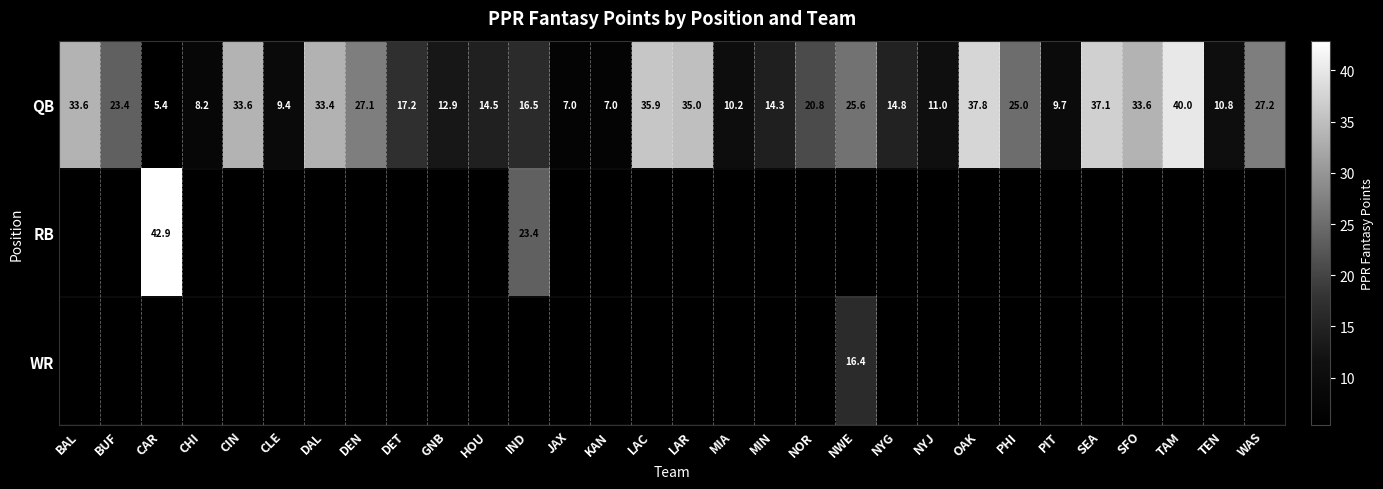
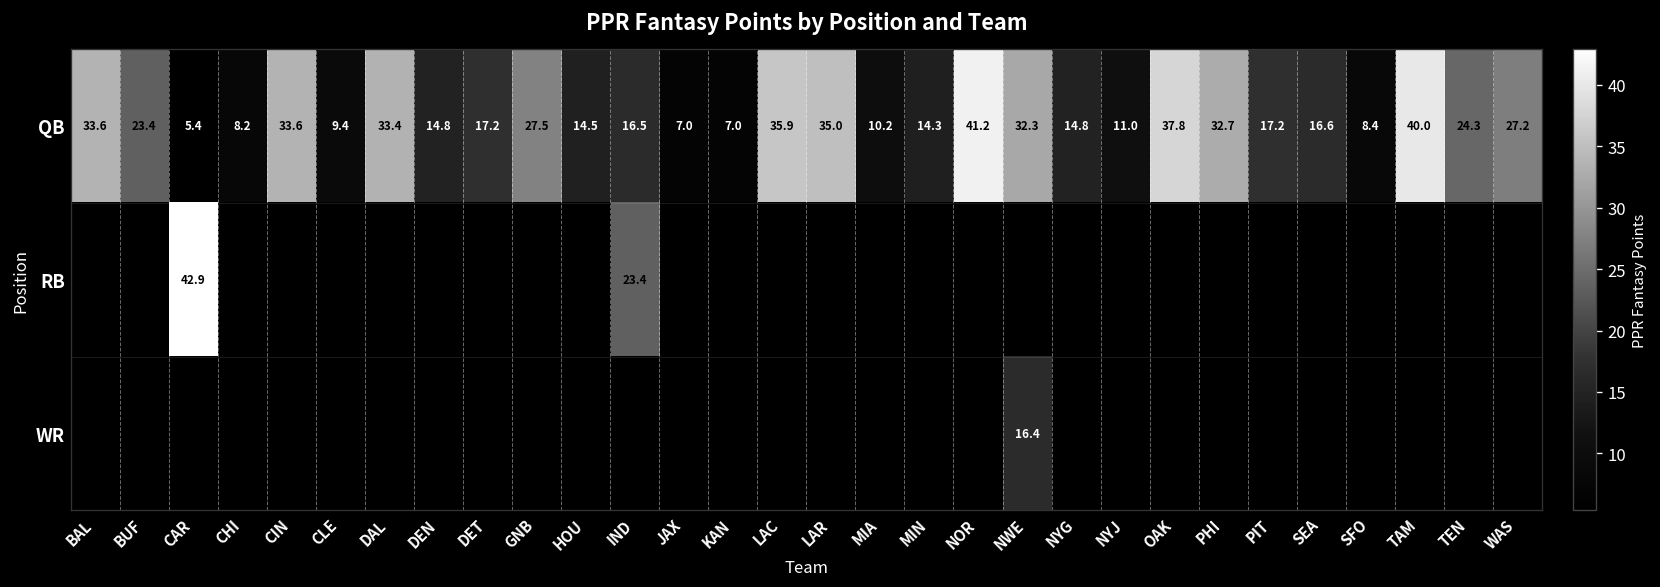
  {
    "QB": {
      "BAL": 33.6,
      "BUF": 23.4,
      "CAR": 5.4,
      "CHI": 8.2,
      "CIN": 33.6,
      "CLE": 9.4,
      "DAL": 33.4,
-     "DEN": 27.1,
+     "DEN": 14.8,
      "DET": 17.2,
-     "GNB": 12.9,
+     "GNB": 27.5,
      "HOU": 14.5,
      "IND": 16.5,
      "JAX": 7.0,
      "KAN": 7.0,
      "LAC": 35.9,
      "LAR": 35.0,
      "MIA": 10.2,
      "MIN": 14.3,
-     "NOR": 20.8,
-     "NWE": 25.6,
+     "NOR": 41.2,
+     "NWE": 32.3,
      "NYG": 14.8,
      "NYJ": 11.0,
      "OAK": 37.8,
-     "PHI": 25.0,
-     "PIT": 9.7,
-     "SEA": 37.1,
-     "SFO": 33.6,
+     "PHI": 32.7,
+     "PIT": 17.2,
+     "SEA": 16.6,
+     "SFO": 8.4,
      "TAM": 40.0,
-     "TEN": 10.8,
+     "TEN": 24.3,
      "WAS": 27.2
    },
    "RB": {
      "CAR": 42.9,
      "IND": 23.4
    },
    "WR": {
      "NWE": 16.4
    }
  }
